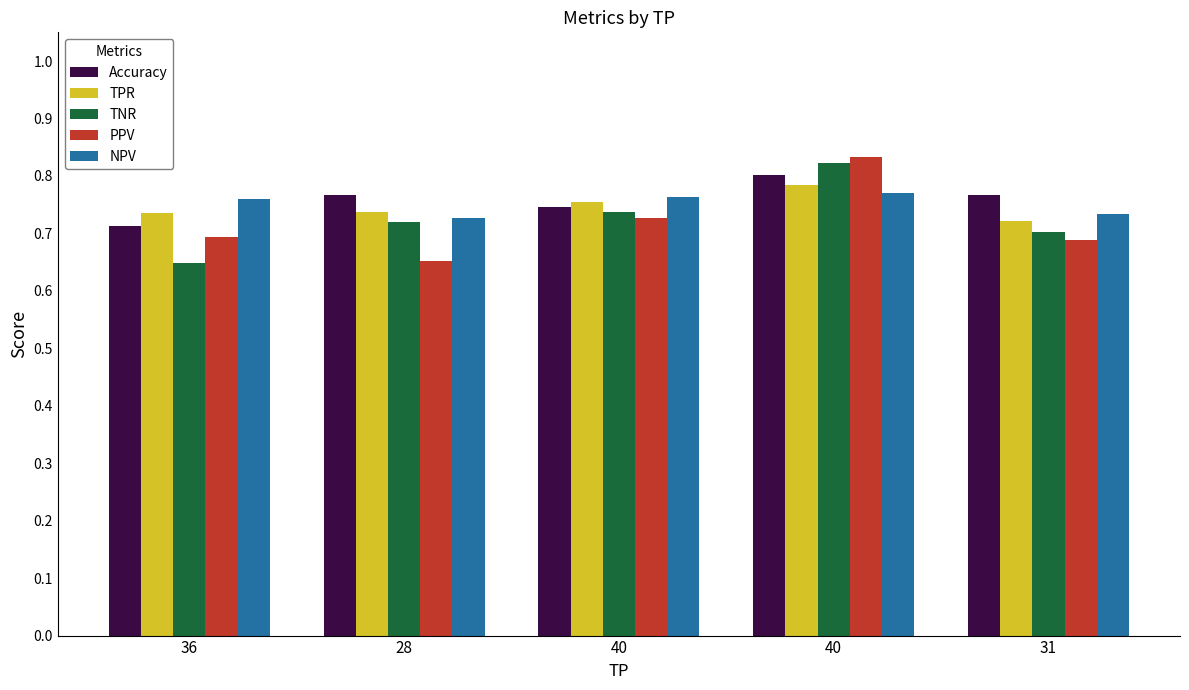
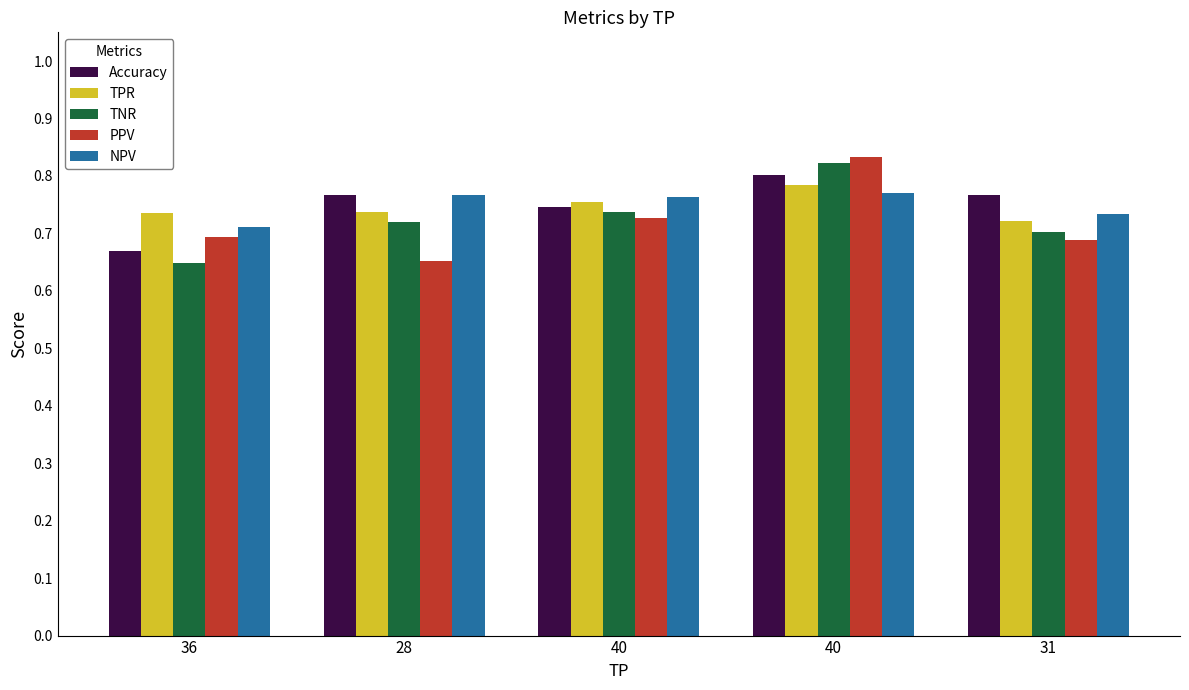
  {
    "Accuracy": {
-     "36": 0.71,
+     "36": 0.67,
      "28": 0.77,
      "31": 0.77
    },
    "TPR": {
      "36": 0.73,
      "28": 0.74,
      "31": 0.72
    },
    "TNR": {
      "36": 0.65,
      "28": 0.72,
      "31": 0.70
    },
    "PPV": {
      "36": 0.69,
      "28": 0.65,
      "31": 0.69
    },
    "NPV": {
-     "36": 0.76,
-     "28": 0.73,
+     "36": 0.71,
+     "28": 0.77,
      "31": 0.73
    }
  }
